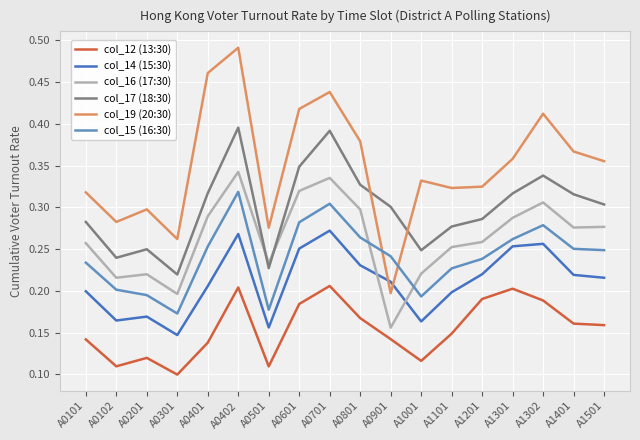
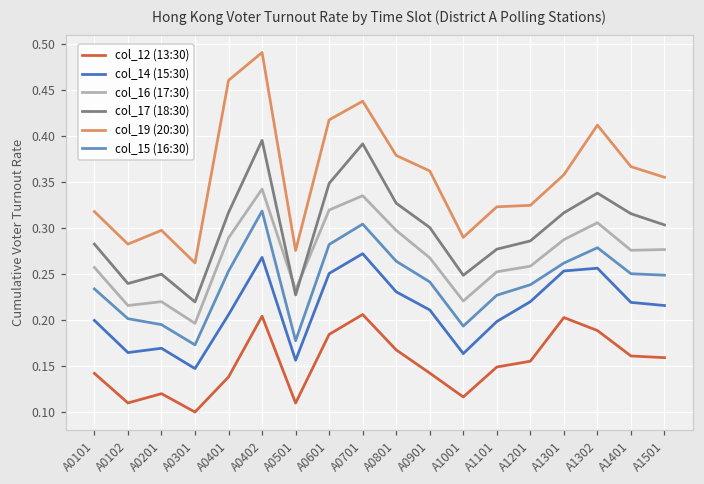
  {
    "col_12 (13:30)": {
      "A0101": 0.14,
      "A0102": 0.11,
      "A0201": 0.12,
      "A0301": 0.10,
      "A0401": 0.14,
      "A0402": 0.20,
      "A0501": 0.11,
      "A0601": 0.18,
      "A0701": 0.21,
      "A0801": 0.17,
      "A0901": 0.14,
      "A1001": 0.12,
      "A1101": 0.15,
-     "A1201": 0.19,
+     "A1201": 0.16,
      "A1301": 0.20,
      "A1302": 0.19,
      "A1401": 0.16,
      "A1501": 0.16
    },
    "col_16 (17:30)": {
      "A0101": 0.26,
      "A0102": 0.22,
      "A0201": 0.22,
      "A0301": 0.20,
      "A0401": 0.29,
      "A0402": 0.34,
      "A0501": 0.23,
      "A0601": 0.32,
      "A0701": 0.34,
      "A0801": 0.30,
-     "A0901": 0.16,
+     "A0901": 0.27,
      "A1001": 0.22,
      "A1101": 0.25,
      "A1201": 0.26,
      "A1301": 0.29,
      "A1302": 0.31,
      "A1401": 0.28,
      "A1501": 0.28
    },
    "col_17 (18:30)": {
      "A0101": 0.28,
      "A0102": 0.24,
      "A0201": 0.25,
      "A0301": 0.22,
      "A0401": 0.32,
      "A0402": 0.40,
      "A0501": 0.23,
      "A0601": 0.35,
      "A0701": 0.39,
      "A0801": 0.33,
      "A0901": 0.30,
      "A1001": 0.25,
      "A1101": 0.28,
      "A1201": 0.29,
      "A1301": 0.32,
      "A1302": 0.34,
      "A1401": 0.32,
      "A1501": 0.30
    },
    "col_19 (20:30)": {
      "A0101": 0.32,
      "A0102": 0.28,
      "A0201": 0.30,
      "A0301": 0.26,
      "A0401": 0.46,
      "A0402": 0.49,
      "A0501": 0.28,
      "A0601": 0.42,
      "A0701": 0.44,
      "A0801": 0.38,
-     "A0901": 0.20,
-     "A1001": 0.33,
+     "A0901": 0.36,
+     "A1001": 0.29,
      "A1101": 0.32,
      "A1201": 0.32,
      "A1301": 0.36,
      "A1302": 0.41,
      "A1401": 0.37,
      "A1501": 0.36
    }
  }
